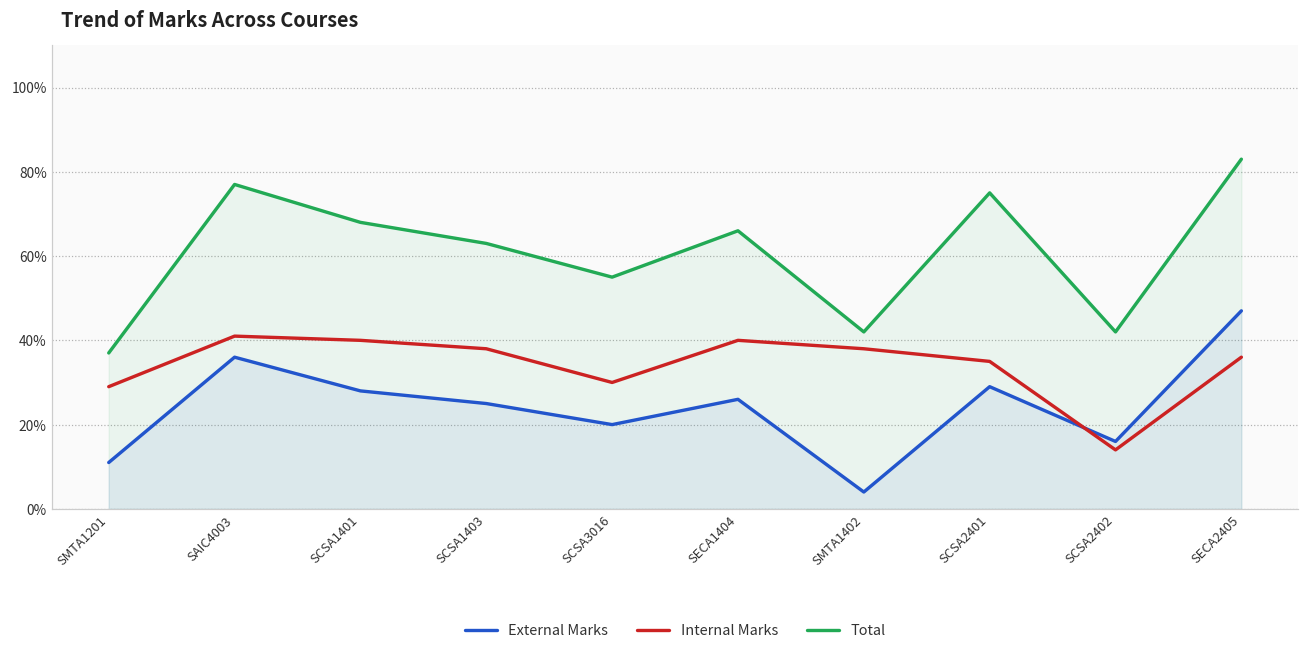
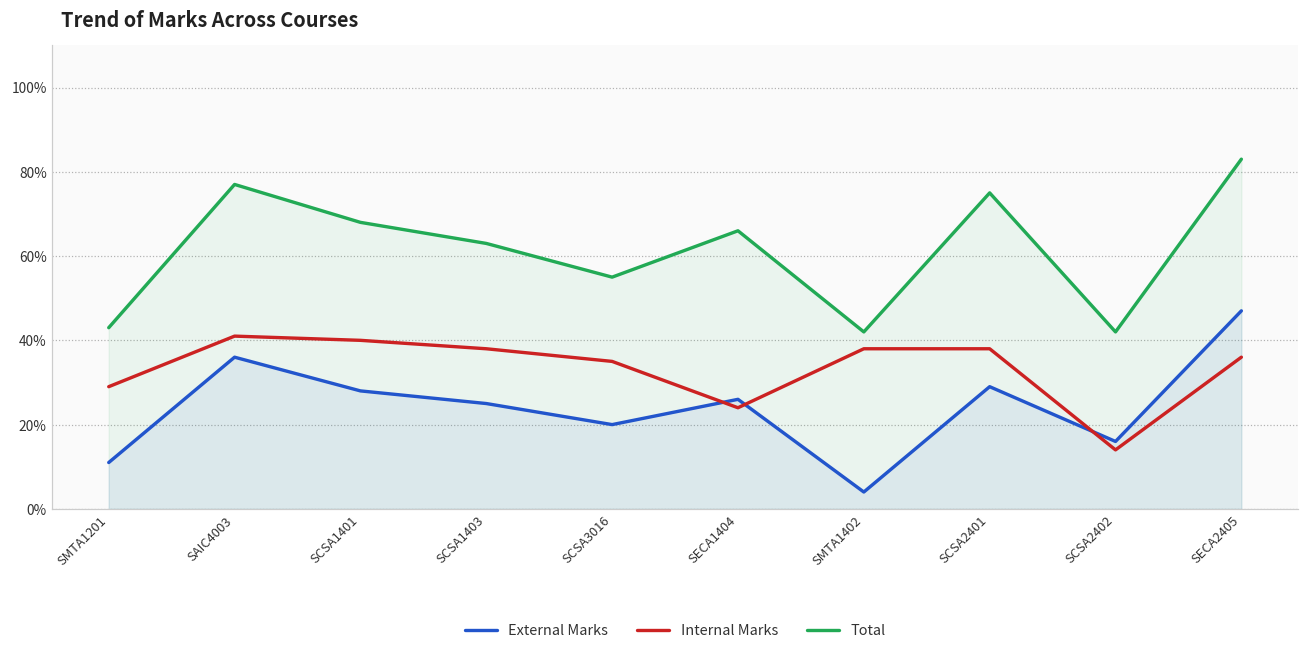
  {
    "External Marks": {
      "SMTA1201": "11%",
      "SAIC4003": "36%",
      "SCSA1401": "28%",
      "SCSA1403": "25%",
      "SCSA3016": "20%",
      "SECA1404": "26%",
      "SMTA1402": "4%",
      "SCSA2401": "29%",
      "SCSA2402": "16%",
      "SECA2405": "47%"
    },
    "Internal Marks": {
      "SMTA1201": "29%",
      "SAIC4003": "41%",
      "SCSA1401": "40%",
      "SCSA1403": "38%",
-     "SCSA3016": "30%",
-     "SECA1404": "40%",
+     "SCSA3016": "35%",
+     "SECA1404": "24%",
      "SMTA1402": "38%",
-     "SCSA2401": "35%",
+     "SCSA2401": "38%",
      "SCSA2402": "14%",
      "SECA2405": "36%"
    },
    "Total": {
-     "SMTA1201": "37%",
+     "SMTA1201": "43%",
      "SAIC4003": "77%",
      "SCSA1401": "68%",
      "SCSA1403": "63%",
      "SCSA3016": "55%",
      "SECA1404": "66%",
      "SMTA1402": "42%",
      "SCSA2401": "75%",
      "SCSA2402": "42%",
      "SECA2405": "83%"
    }
  }
